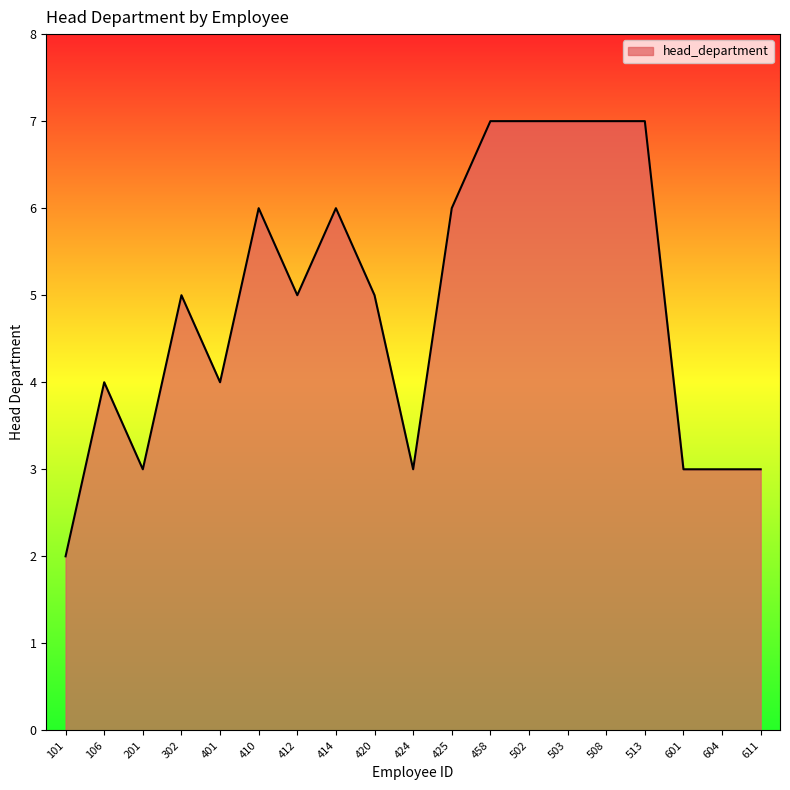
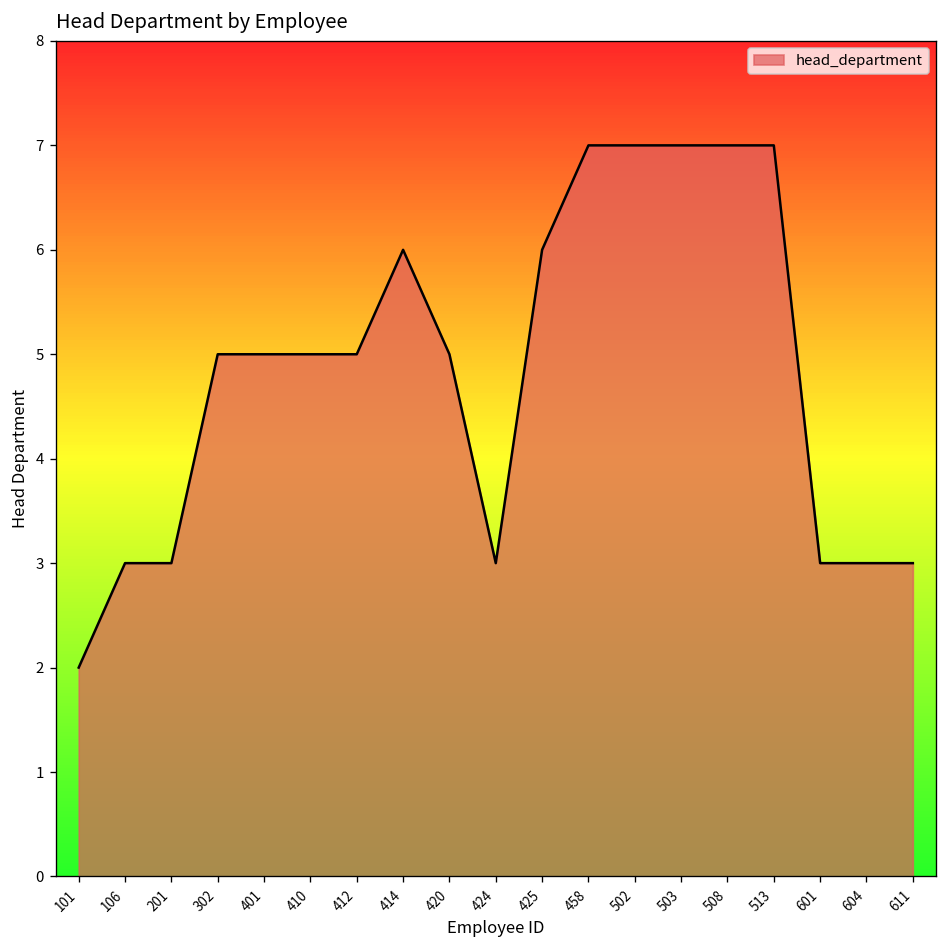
  {
    "101": 2,
-   "106": 4,
+   "106": 3,
    "201": 3,
    "302": 5,
-   "401": 4,
-   "410": 6,
+   "401": 5,
+   "410": 5,
    "412": 5,
    "414": 6,
    "420": 5,
    "424": 3,
    "425": 6,
    "458": 7,
    "502": 7,
    "503": 7,
    "508": 7,
    "513": 7,
    "601": 3,
    "604": 3,
    "611": 3
  }
